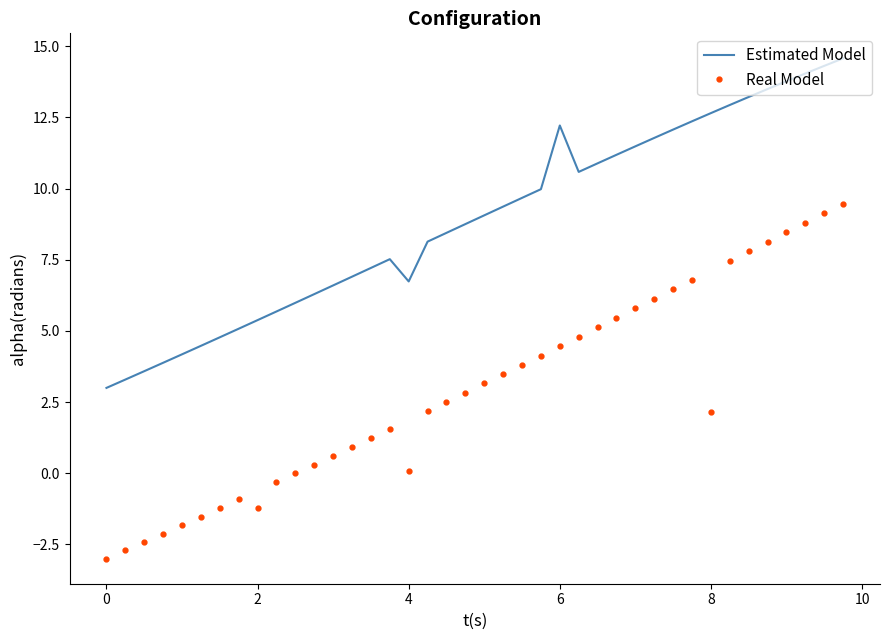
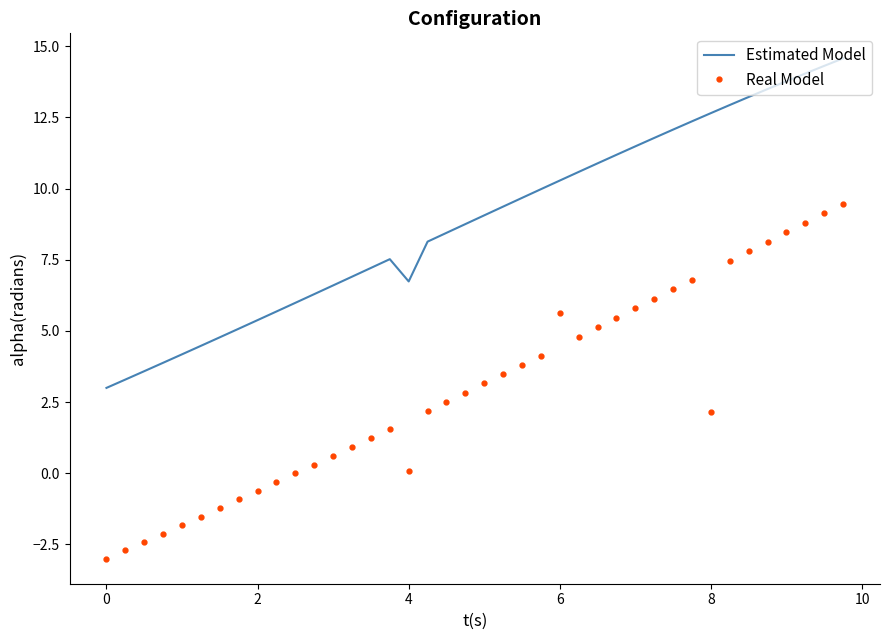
  {
    "Estimated Model": {
      "0": 3.0,
      "2": 5.4,
      "4": 6.7,
-     "6": 12.2,
+     "6": 10.3,
      "8": 12.7
    },
    "Real Model": {
      "0": -3.0,
-     "2": -1.2,
+     "2": -0.6,
      "4": 0.1,
-     "6": 4.5,
+     "6": 5.6,
      "8": 2.2
    }
  }
